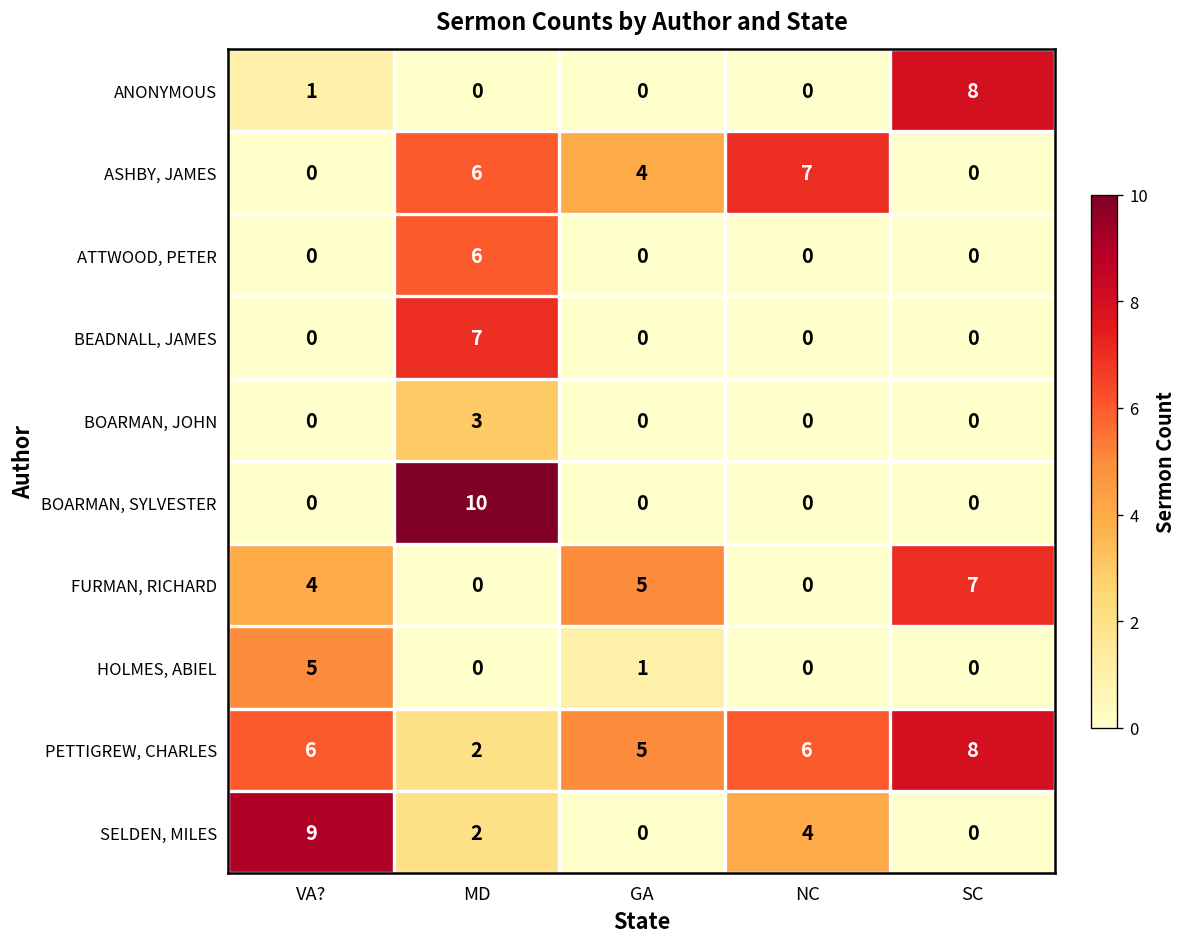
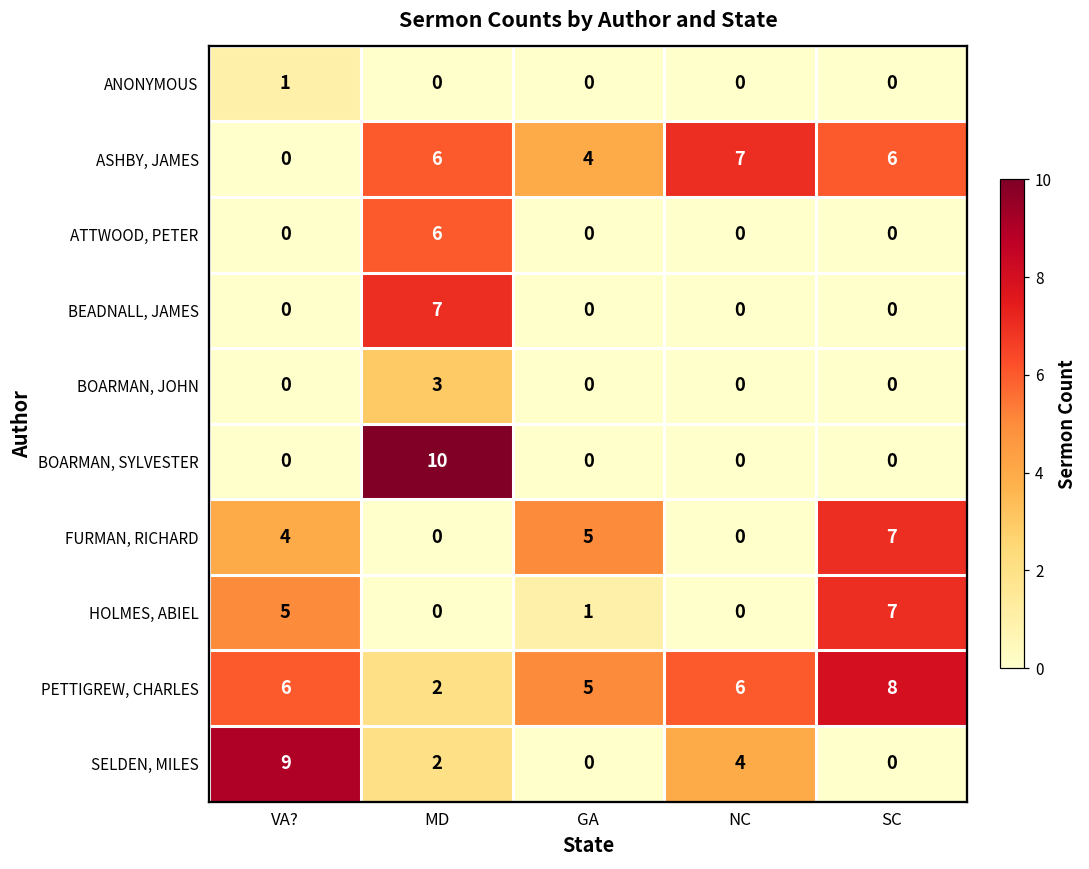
  {
    "ANONYMOUS": {
      "VA?": 1,
      "MD": 0,
      "GA": 0,
      "NC": 0,
-     "SC": 8
+     "SC": 0
    },
    "ASHBY, JAMES": {
      "VA?": 0,
      "MD": 6,
      "GA": 4,
      "NC": 7,
-     "SC": 0
+     "SC": 6
    },
    "ATTWOOD, PETER": {
      "VA?": 0,
      "MD": 6,
      "GA": 0,
      "NC": 0,
      "SC": 0
    },
    "BEADNALL, JAMES": {
      "VA?": 0,
      "MD": 7,
      "GA": 0,
      "NC": 0,
      "SC": 0
    },
    "BOARMAN, JOHN": {
      "VA?": 0,
      "MD": 3,
      "GA": 0,
      "NC": 0,
      "SC": 0
    },
    "BOARMAN, SYLVESTER": {
      "VA?": 0,
      "MD": 10,
      "GA": 0,
      "NC": 0,
      "SC": 0
    },
    "FURMAN, RICHARD": {
      "VA?": 4,
      "MD": 0,
      "GA": 5,
      "NC": 0,
      "SC": 7
    },
    "HOLMES, ABIEL": {
      "VA?": 5,
      "MD": 0,
      "GA": 1,
      "NC": 0,
-     "SC": 0
+     "SC": 7
    },
    "PETTIGREW, CHARLES": {
      "VA?": 6,
      "MD": 2,
      "GA": 5,
      "NC": 6,
      "SC": 8
    },
    "SELDEN, MILES": {
      "VA?": 9,
      "MD": 2,
      "GA": 0,
      "NC": 4,
      "SC": 0
    }
  }
